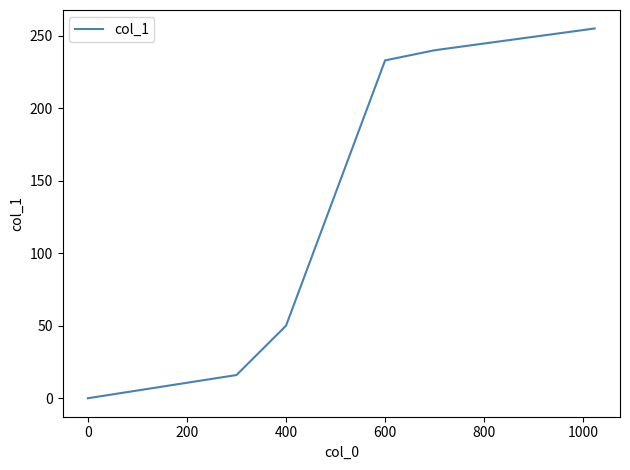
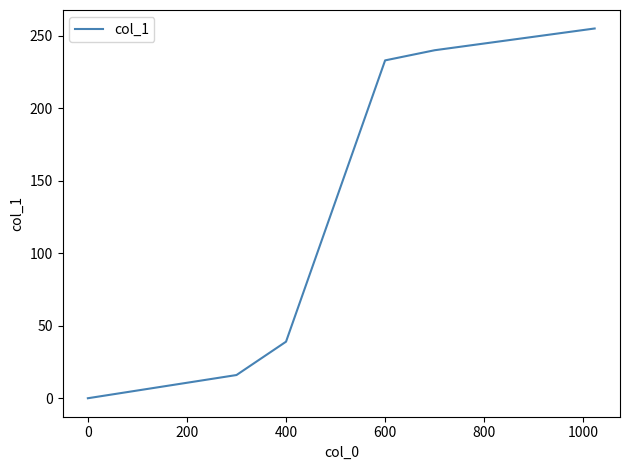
  {
    "0": 0,
-   "400": 50,
+   "400": 39,
    "600": 233
  }
